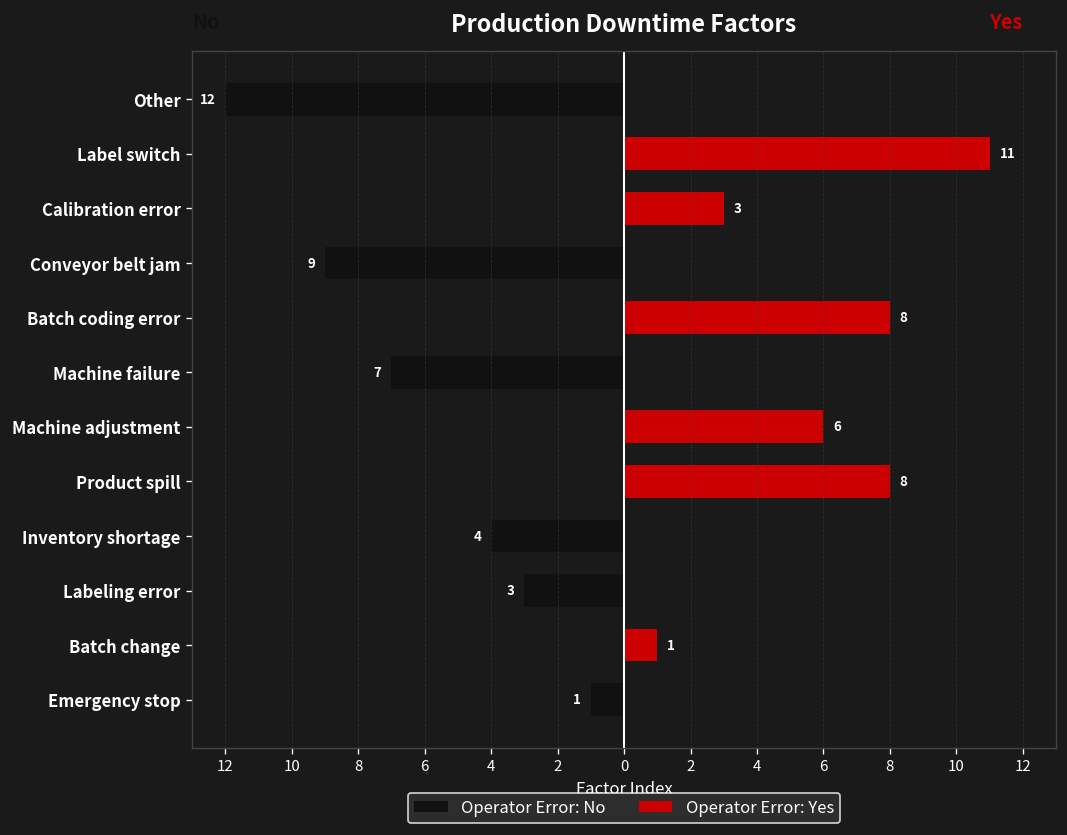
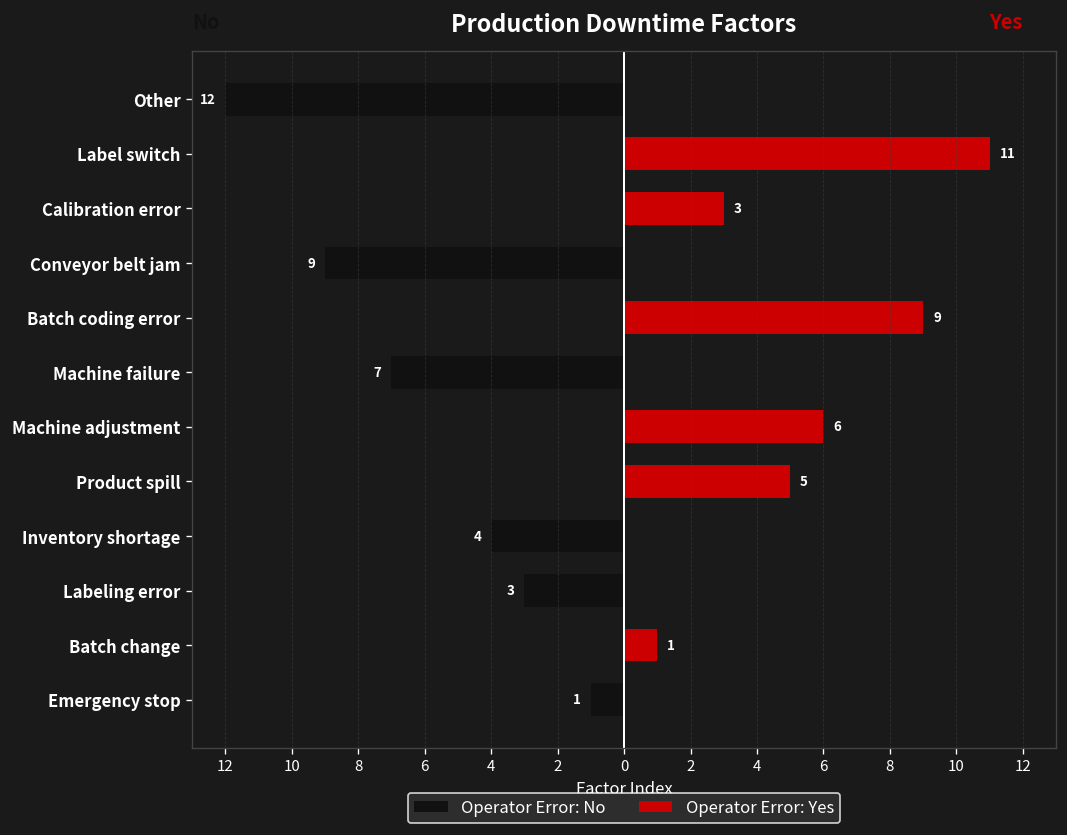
  {
    "Operator Error: Yes": {
      "Label switch": 11,
      "Calibration error": 3,
-     "Batch coding error": 8,
+     "Batch coding error": 9,
      "Machine adjustment": 6,
-     "Product spill": 8,
+     "Product spill": 5,
      "Batch change": 1
    }
  }
